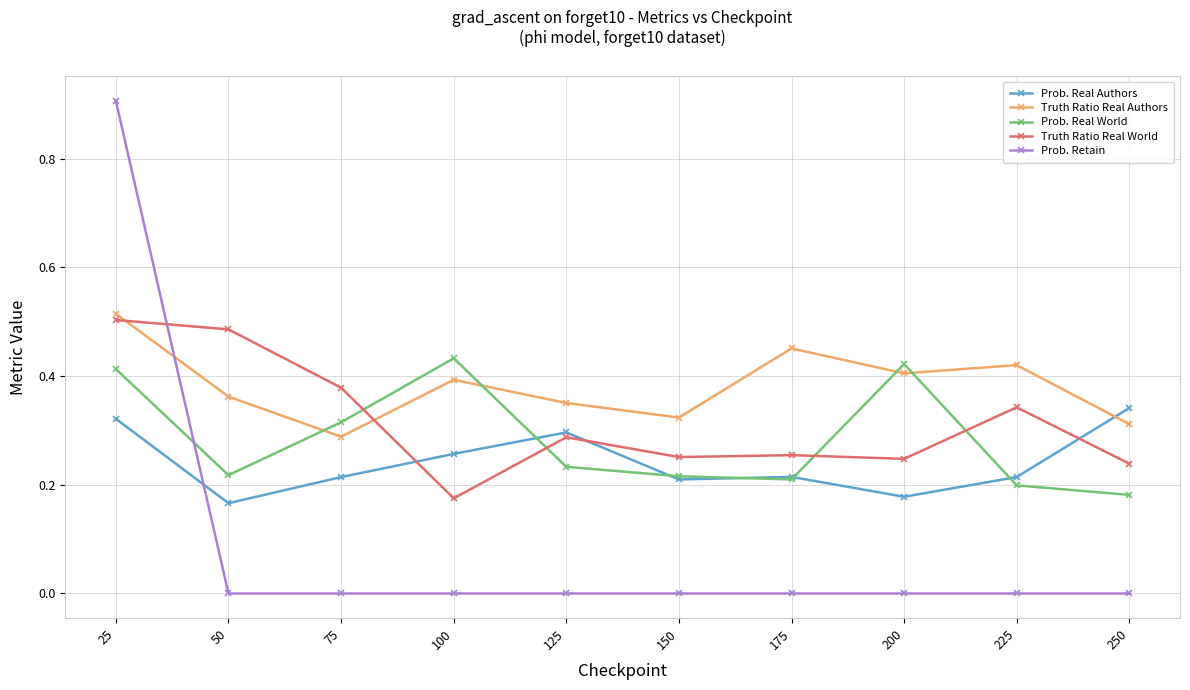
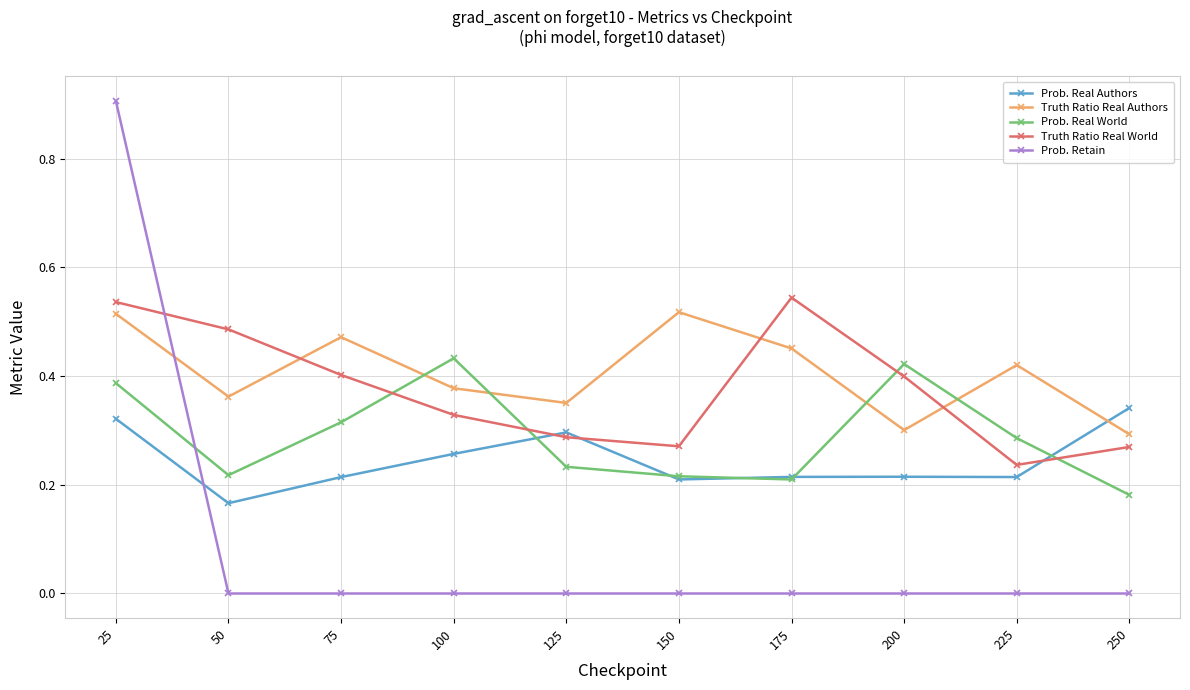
  {
    "Prob. Real Authors": {
      "25": 0.32,
      "50": 0.17,
      "75": 0.21,
      "100": 0.26,
      "125": 0.30,
      "150": 0.21,
      "175": 0.21,
-     "200": 0.18,
+     "200": 0.21,
      "225": 0.21,
      "250": 0.34
    },
    "Truth Ratio Real Authors": {
      "25": 0.51,
      "50": 0.36,
-     "75": 0.29,
-     "100": 0.39,
+     "75": 0.47,
+     "100": 0.38,
      "125": 0.35,
-     "150": 0.32,
+     "150": 0.52,
      "175": 0.45,
-     "200": 0.41,
+     "200": 0.30,
      "225": 0.42,
-     "250": 0.31
+     "250": 0.29
    },
    "Prob. Real World": {
-     "25": 0.41,
+     "25": 0.39,
      "50": 0.22,
      "75": 0.32,
      "100": 0.43,
      "125": 0.23,
      "150": 0.22,
      "175": 0.21,
      "200": 0.42,
-     "225": 0.20,
+     "225": 0.29,
      "250": 0.18
    },
    "Truth Ratio Real World": {
-     "25": 0.50,
+     "25": 0.54,
      "50": 0.49,
-     "75": 0.38,
-     "100": 0.18,
+     "75": 0.40,
+     "100": 0.33,
      "125": 0.29,
-     "150": 0.25,
-     "175": 0.25,
-     "200": 0.25,
-     "225": 0.34,
-     "250": 0.24
+     "150": 0.27,
+     "175": 0.54,
+     "200": 0.40,
+     "225": 0.24,
+     "250": 0.27
    },
    "Prob. Retain": {
      "25": 0.91,
      "50": 0.00,
      "75": 0.00,
      "100": 0.00,
      "125": 0.00,
      "150": 0.00,
      "175": 0.00,
      "200": 0.00,
      "225": 0.00,
      "250": 0.00
    }
  }
